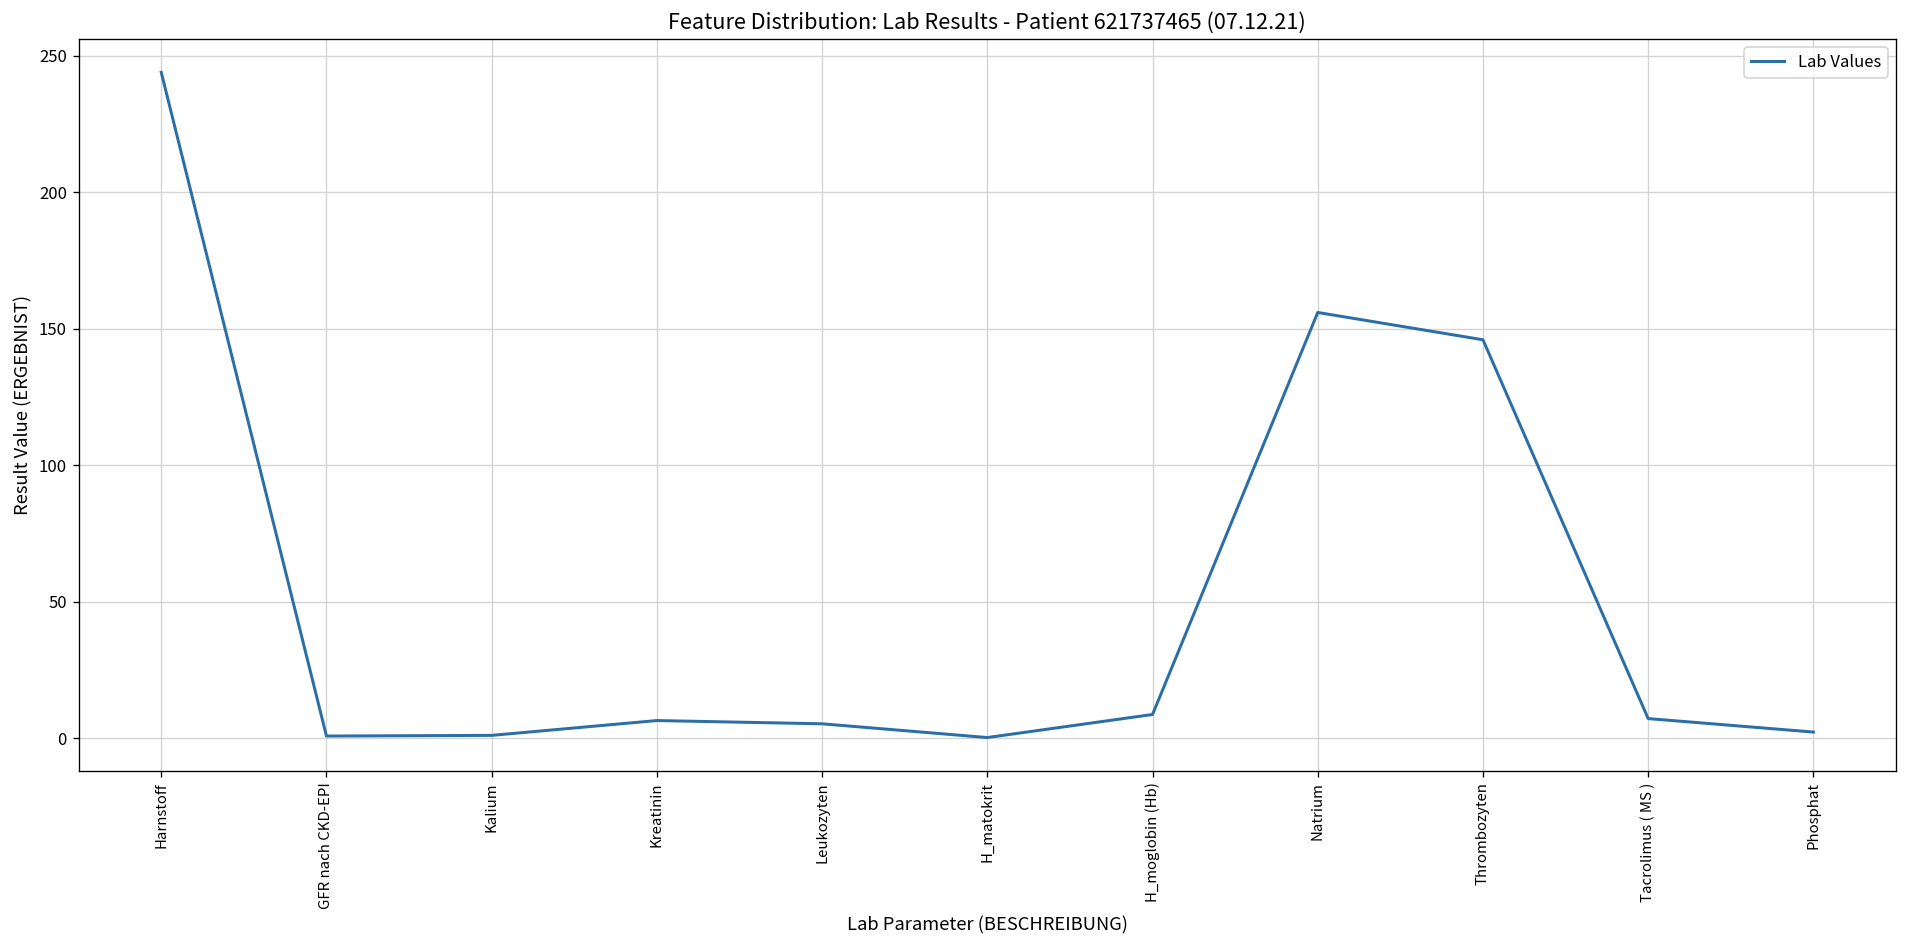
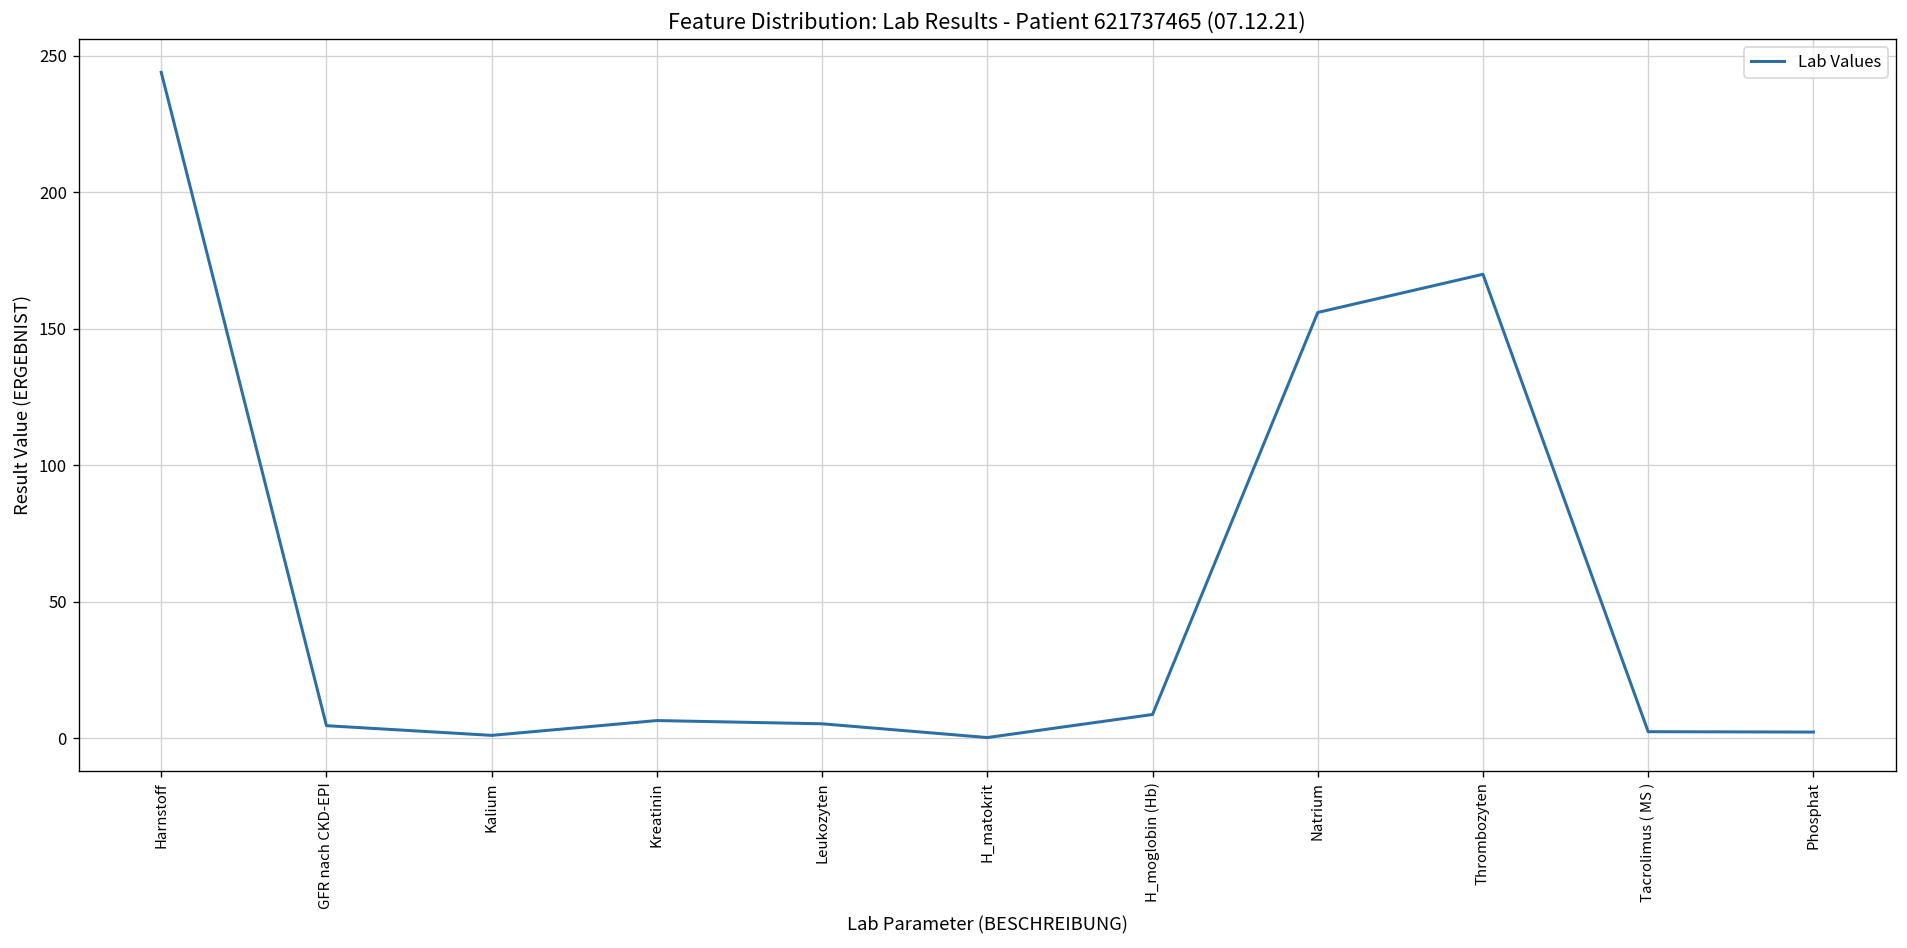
  {
    "Harnstoff": 244,
-   "GFR nach CKD-EPI": 1,
+   "GFR nach CKD-EPI": 5,
    "Kalium": 1,
    "Kreatinin": 6,
    "Leukozyten": 5,
    "H_matokrit": 0,
    "H_moglobin (Hb)": 9,
    "Natrium": 156,
-   "Thrombozyten": 146,
-   "Tacrolimus ( MS )": 7,
+   "Thrombozyten": 170,
+   "Tacrolimus ( MS )": 2,
    "Phosphat": 2
  }
